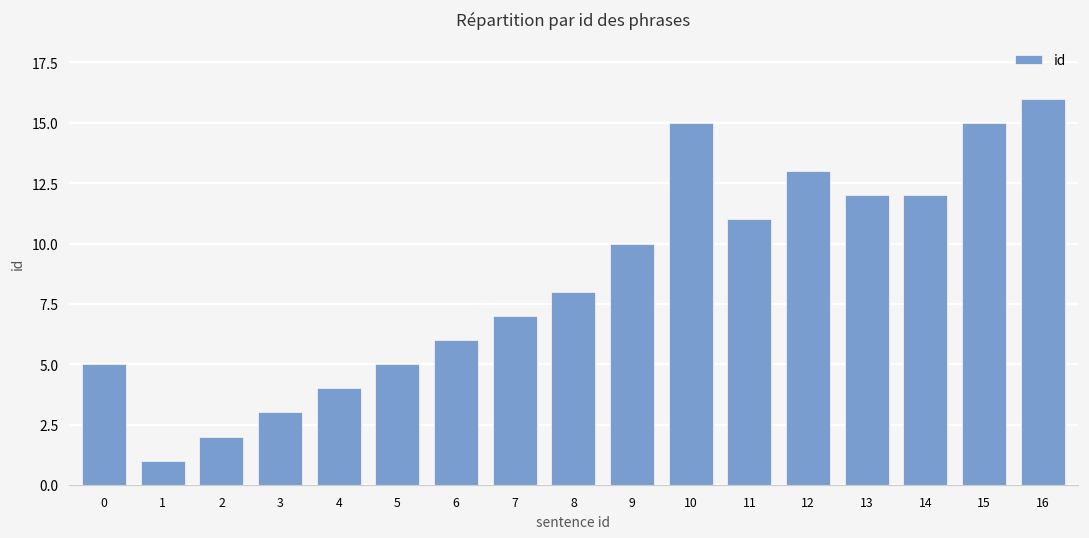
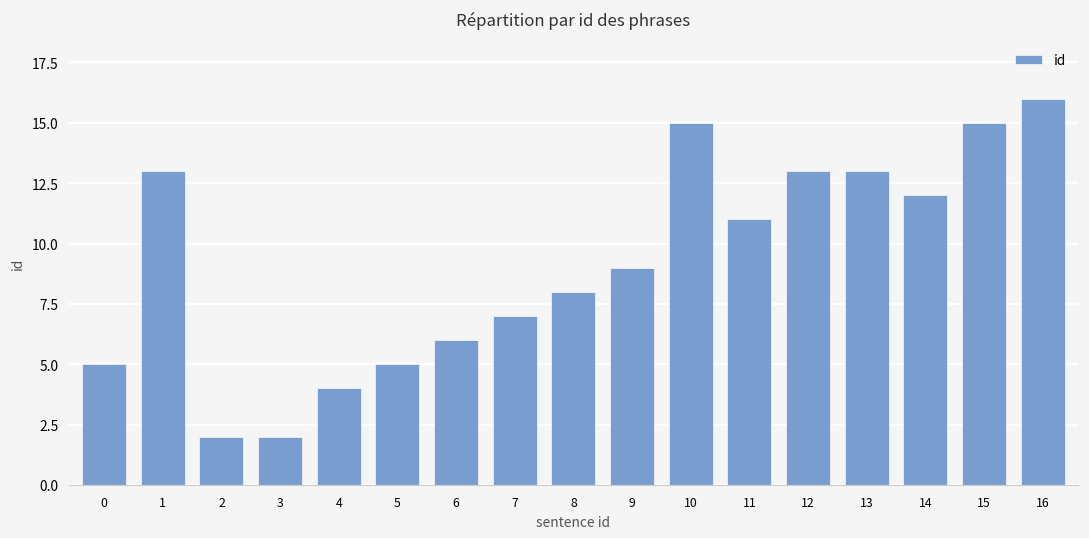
  {
    "0": 5,
-   "1": 1,
+   "1": 13,
    "2": 2,
-   "3": 3,
+   "3": 2,
    "4": 4,
    "5": 5,
    "6": 6,
    "7": 7,
    "8": 8,
-   "9": 10,
+   "9": 9,
    "10": 15,
    "11": 11,
    "12": 13,
-   "13": 12,
+   "13": 13,
    "14": 12,
    "15": 15,
    "16": 16
  }
